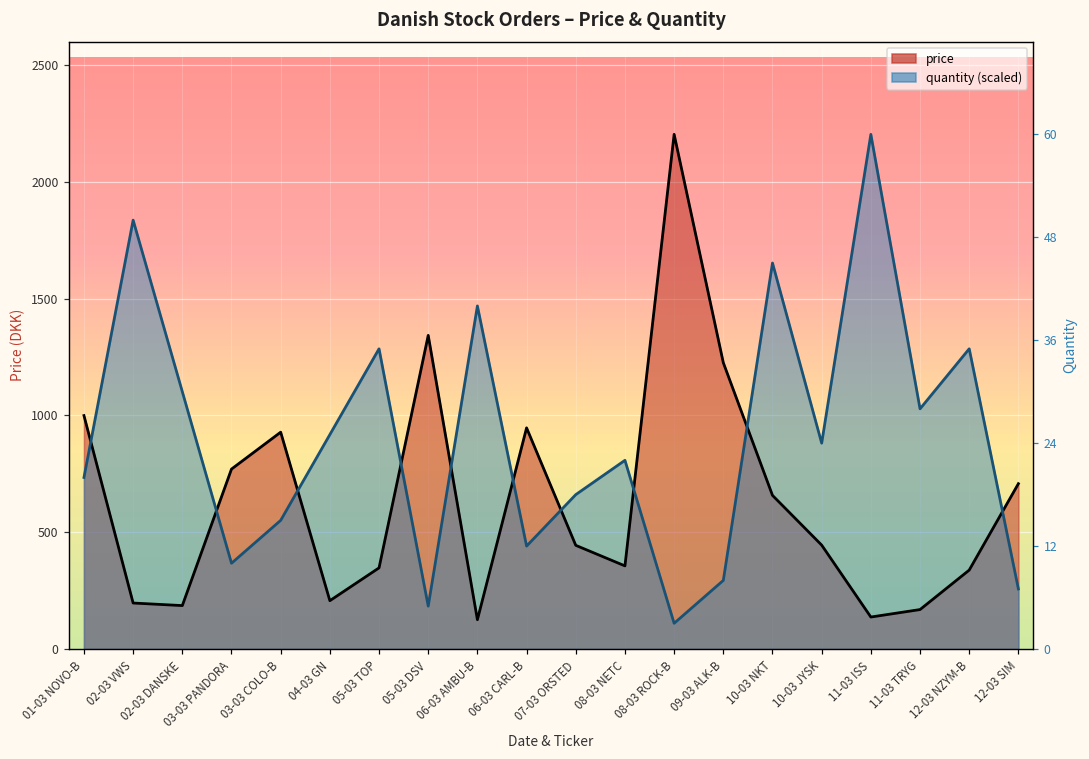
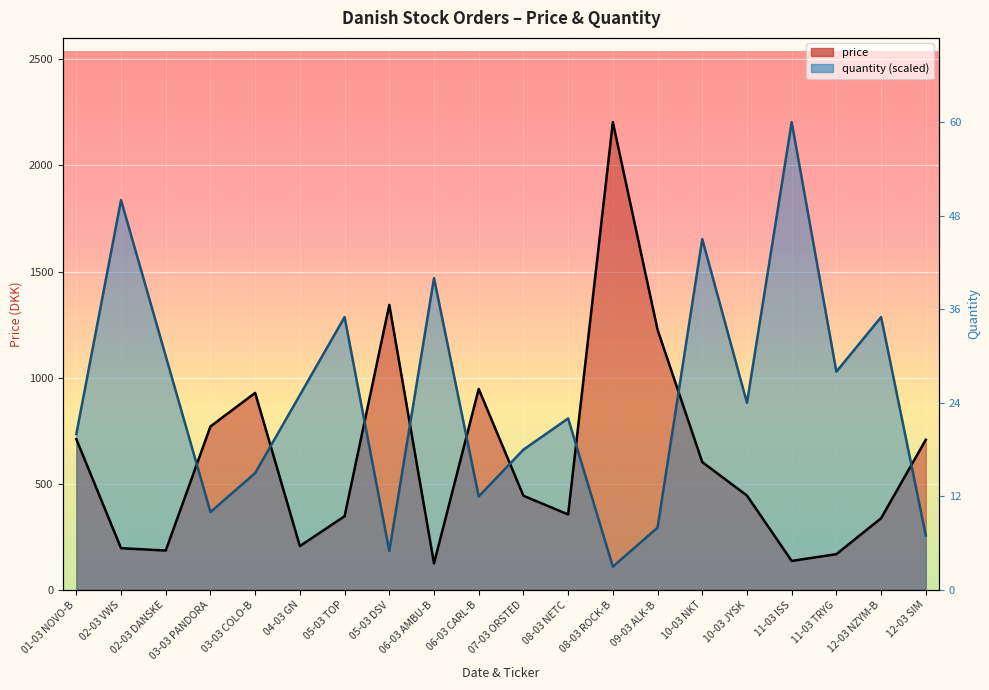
  {
    "price": {
-     "01-03 NOVO-B": 1000,
+     "01-03 NOVO-B": 710,
      "02-03 VWS": 200,
      "02-03 DANSKE": 190,
      "03-03 PANDORA": 770,
      "03-03 COLO-B": 930,
      "04-03 GN": 210,
      "05-03 TOP": 350,
      "05-03 DSV": 1340,
      "06-03 AMBU-B": 130,
      "06-03 CARL-B": 950,
      "07-03 ORSTED": 440,
      "08-03 NETC": 360,
      "08-03 ROCK-B": 2200,
      "09-03 ALK-B": 1230,
-     "10-03 NKT": 660,
+     "10-03 NKT": 600,
      "10-03 JYSK": 450,
      "11-03 ISS": 140,
      "11-03 TRYG": 170,
      "12-03 NZYM-B": 340,
      "12-03 SIM": 710
    },
    "quantity (scaled)": {
      "01-03 NOVO-B": 730,
      "02-03 VWS": 1840,
      "02-03 DANSKE": 1100,
      "03-03 PANDORA": 370,
      "03-03 COLO-B": 550,
      "04-03 GN": 920,
      "05-03 TOP": 1290,
      "05-03 DSV": 180,
      "06-03 AMBU-B": 1470,
      "06-03 CARL-B": 440,
      "07-03 ORSTED": 660,
      "08-03 NETC": 810,
      "08-03 ROCK-B": 110,
      "09-03 ALK-B": 290,
      "10-03 NKT": 1650,
      "10-03 JYSK": 880,
      "11-03 ISS": 2200,
      "11-03 TRYG": 1030,
      "12-03 NZYM-B": 1290,
      "12-03 SIM": 260
    }
  }
